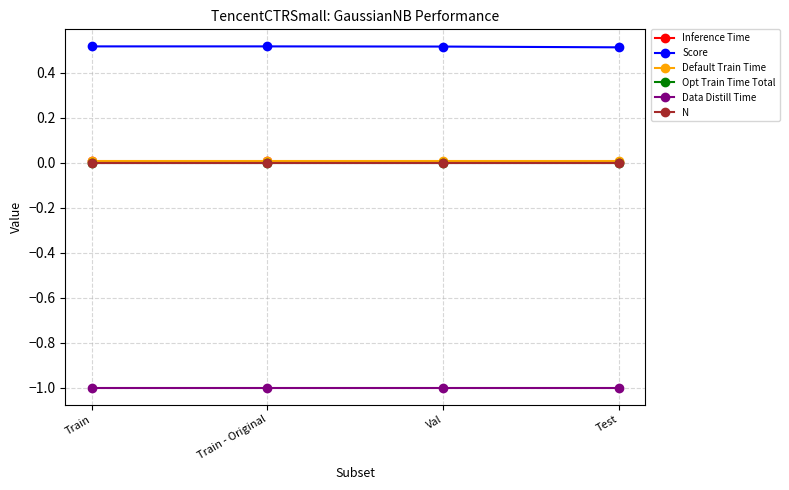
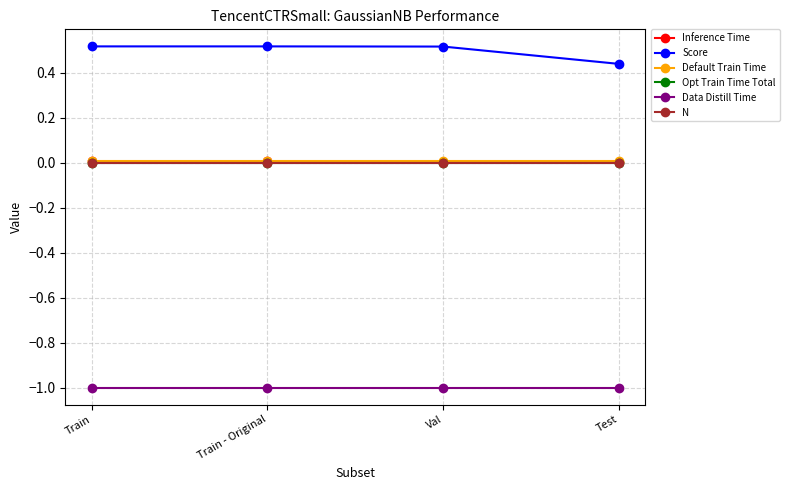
  {
    "Score": {
      "Train": 0.52,
      "Train - Original": 0.52,
      "Val": 0.52,
-     "Test": 0.51
+     "Test": 0.44
    },
    "Data Distill Time": {
      "Train": -1.00,
      "Train - Original": -1.00,
      "Val": -1.00,
      "Test": -1.00
    }
  }
